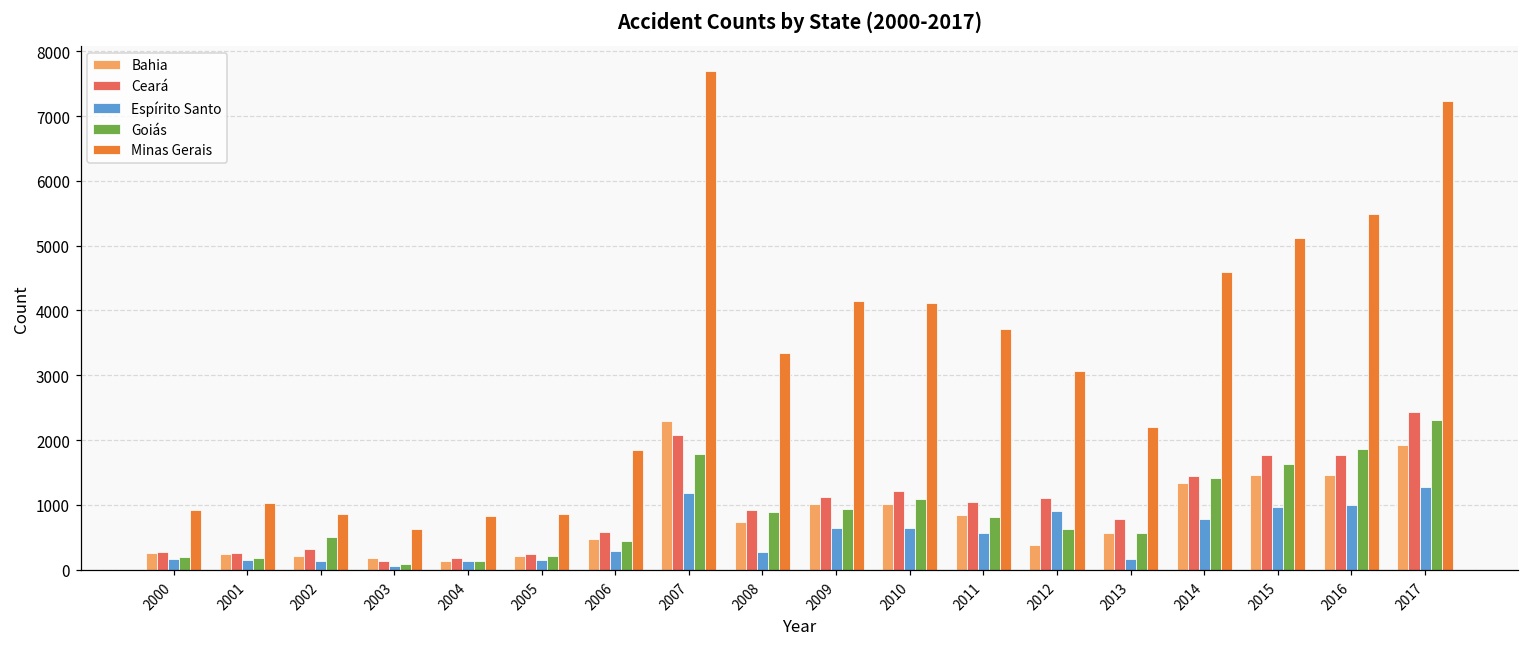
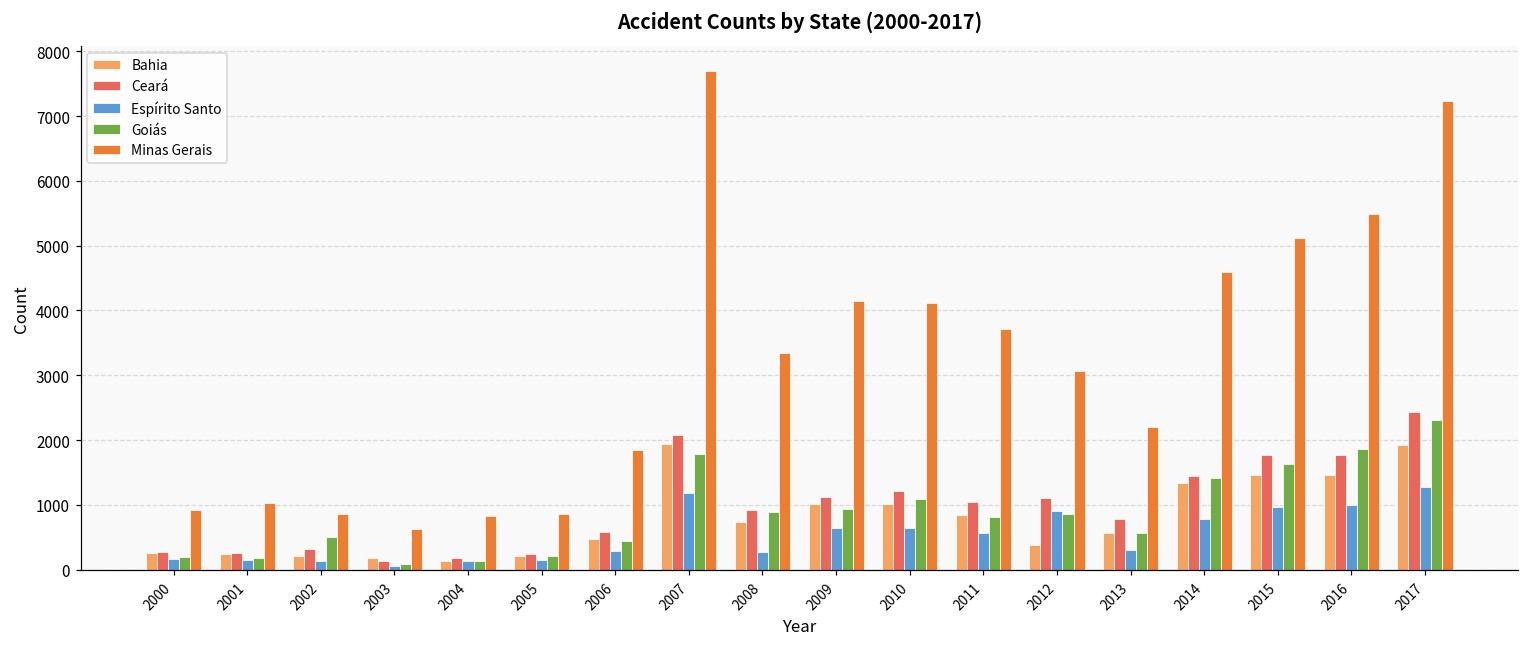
  {
    "Bahia": {
      "2000": 300,
      "2001": 200,
      "2002": 200,
      "2003": 200,
      "2004": 100,
      "2005": 200,
      "2006": 500,
-     "2007": 2300,
+     "2007": 1900,
      "2008": 700,
      "2009": 1000,
      "2010": 1000,
      "2011": 800,
      "2012": 400,
      "2013": 600,
      "2014": 1300,
      "2015": 1500,
      "2016": 1500,
      "2017": 1900
    },
    "Espírito Santo": {
      "2000": 200,
      "2001": 100,
      "2002": 100,
      "2003": 100,
      "2004": 100,
      "2005": 100,
      "2006": 300,
      "2007": 1200,
      "2008": 300,
      "2009": 600,
      "2010": 600,
      "2011": 600,
      "2012": 900,
-     "2013": 200,
+     "2013": 300,
      "2014": 800,
      "2015": 1000,
      "2016": 1000,
      "2017": 1300
    },
    "Goiás": {
      "2000": 200,
      "2001": 200,
      "2002": 500,
      "2003": 100,
      "2004": 100,
      "2005": 200,
      "2006": 400,
      "2007": 1800,
      "2008": 900,
      "2009": 900,
      "2010": 1100,
      "2011": 800,
-     "2012": 600,
+     "2012": 900,
      "2013": 600,
      "2014": 1400,
      "2015": 1600,
      "2016": 1900,
      "2017": 2300
    }
  }
